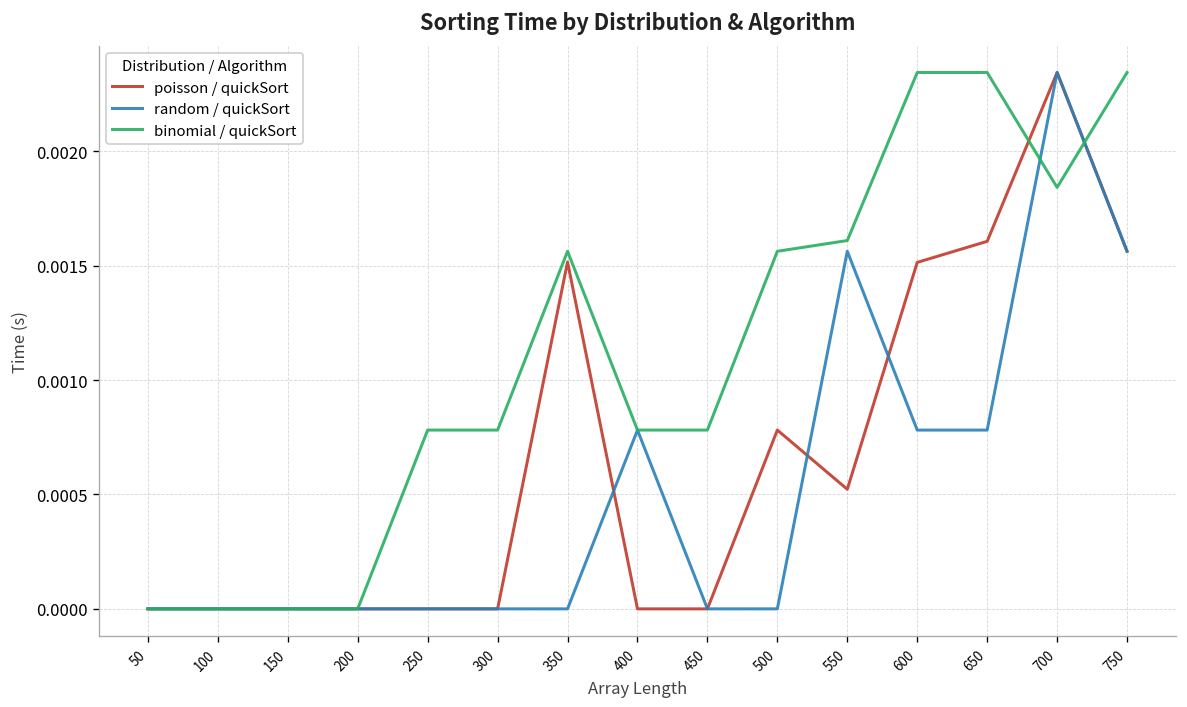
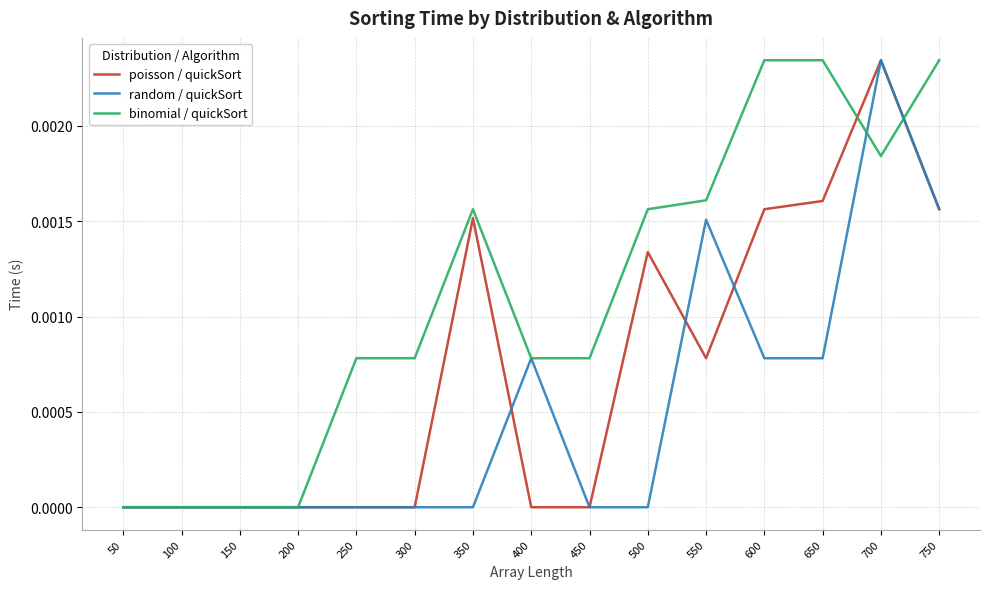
  {
    "poisson / quickSort": {
      "350": 0.00152,
      "400": 0.00000,
-     "500": 0.00078,
-     "550": 0.00052,
-     "600": 0.00151,
+     "500": 0.00134,
+     "550": 0.00078,
+     "600": 0.00156,
      "650": 0.00161
    },
    "random / quickSort": {
      "350": 0.00000,
      "500": 0.00000,
-     "550": 0.00156,
+     "550": 0.00151,
      "600": 0.00078,
      "650": 0.00078
    },
    "binomial / quickSort": {
      "250": 0.00078,
      "300": 0.00078,
      "350": 0.00156,
      "450": 0.00078,
      "500": 0.00156,
      "550": 0.00161,
      "600": 0.00234,
      "650": 0.00234,
      "700": 0.00184,
      "750": 0.00234
    }
  }
